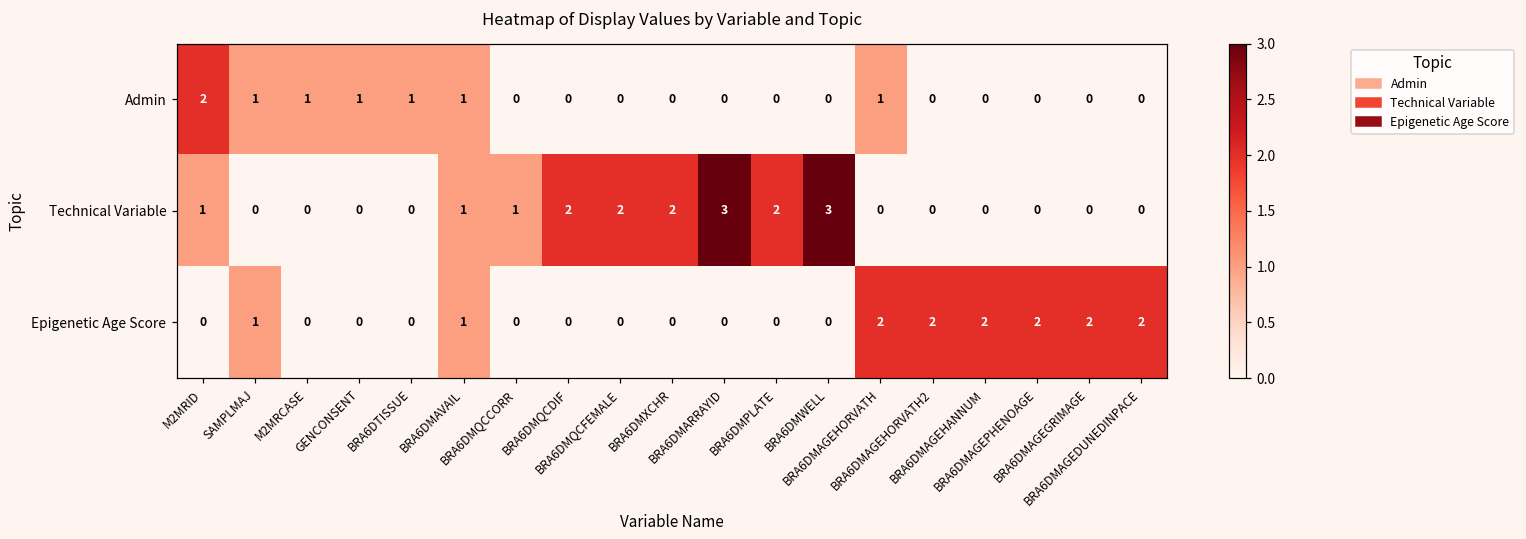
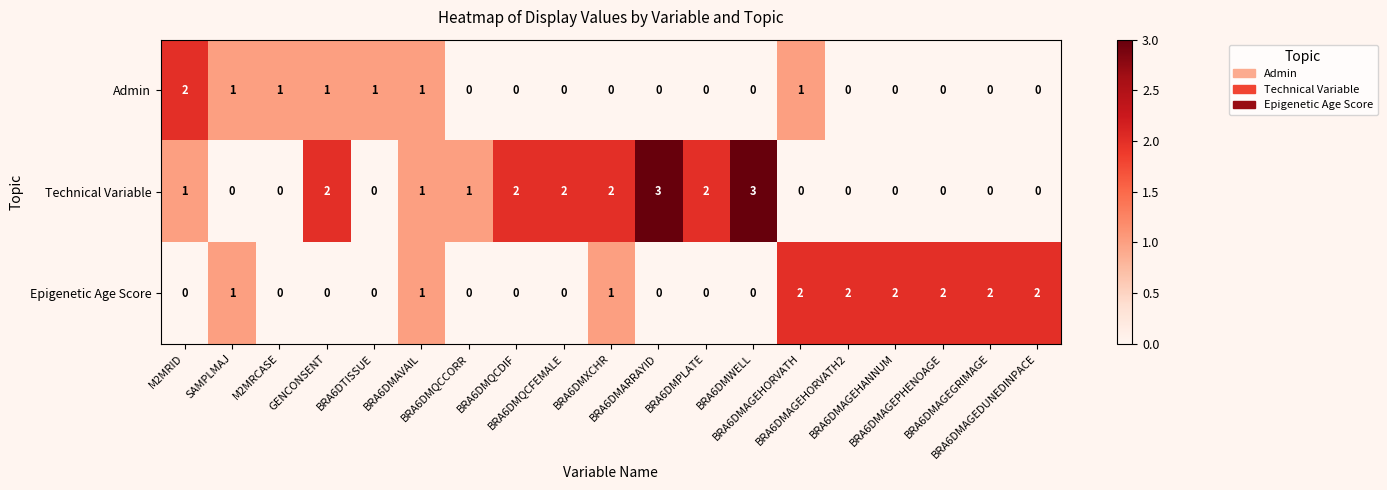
  {
    "Admin": {
      "M2MRID": 2,
      "SAMPLMAJ": 1,
      "M2MRCASE": 1,
      "GENCONSENT": 1,
      "BRA6DTISSUE": 1,
      "BRA6DMAVAIL": 1,
      "BRA6DMQCCORR": 0,
      "BRA6DMQCDIF": 0,
      "BRA6DMQCFEMALE": 0,
      "BRA6DMXCHR": 0,
      "BRA6DMARRAYID": 0,
      "BRA6DMPLATE": 0,
      "BRA6DMWELL": 0,
      "BRA6DMAGEHORVATH": 1,
      "BRA6DMAGEHORVATH2": 0,
      "BRA6DMAGEHANNUM": 0,
      "BRA6DMAGEPHENOAGE": 0,
      "BRA6DMAGEGRIMAGE": 0,
      "BRA6DMAGEDUNEDINPACE": 0
    },
    "Technical Variable": {
      "M2MRID": 1,
      "SAMPLMAJ": 0,
      "M2MRCASE": 0,
-     "GENCONSENT": 0,
+     "GENCONSENT": 2,
      "BRA6DTISSUE": 0,
      "BRA6DMAVAIL": 1,
      "BRA6DMQCCORR": 1,
      "BRA6DMQCDIF": 2,
      "BRA6DMQCFEMALE": 2,
      "BRA6DMXCHR": 2,
      "BRA6DMARRAYID": 3,
      "BRA6DMPLATE": 2,
      "BRA6DMWELL": 3,
      "BRA6DMAGEHORVATH": 0,
      "BRA6DMAGEHORVATH2": 0,
      "BRA6DMAGEHANNUM": 0,
      "BRA6DMAGEPHENOAGE": 0,
      "BRA6DMAGEGRIMAGE": 0,
      "BRA6DMAGEDUNEDINPACE": 0
    },
    "Epigenetic Age Score": {
      "M2MRID": 0,
      "SAMPLMAJ": 1,
      "M2MRCASE": 0,
      "GENCONSENT": 0,
      "BRA6DTISSUE": 0,
      "BRA6DMAVAIL": 1,
      "BRA6DMQCCORR": 0,
      "BRA6DMQCDIF": 0,
      "BRA6DMQCFEMALE": 0,
-     "BRA6DMXCHR": 0,
+     "BRA6DMXCHR": 1,
      "BRA6DMARRAYID": 0,
      "BRA6DMPLATE": 0,
      "BRA6DMWELL": 0,
      "BRA6DMAGEHORVATH": 2,
      "BRA6DMAGEHORVATH2": 2,
      "BRA6DMAGEHANNUM": 2,
      "BRA6DMAGEPHENOAGE": 2,
      "BRA6DMAGEGRIMAGE": 2,
      "BRA6DMAGEDUNEDINPACE": 2
    }
  }
